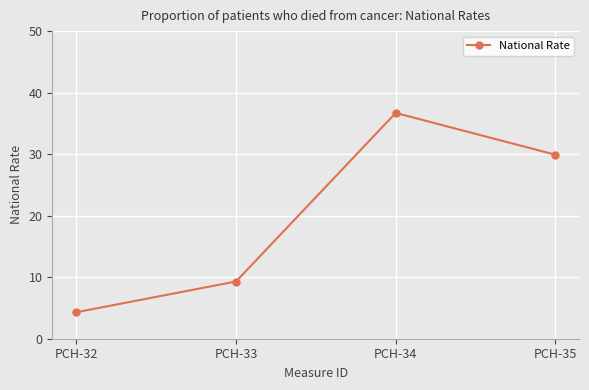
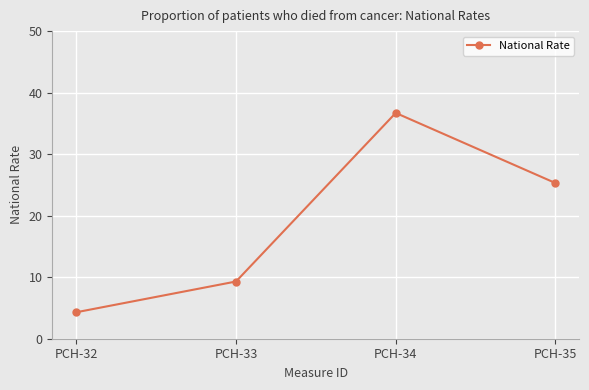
  {
    "PCH-32": 4,
    "PCH-33": 9,
    "PCH-34": 37,
-   "PCH-35": 30
+   "PCH-35": 25
  }
